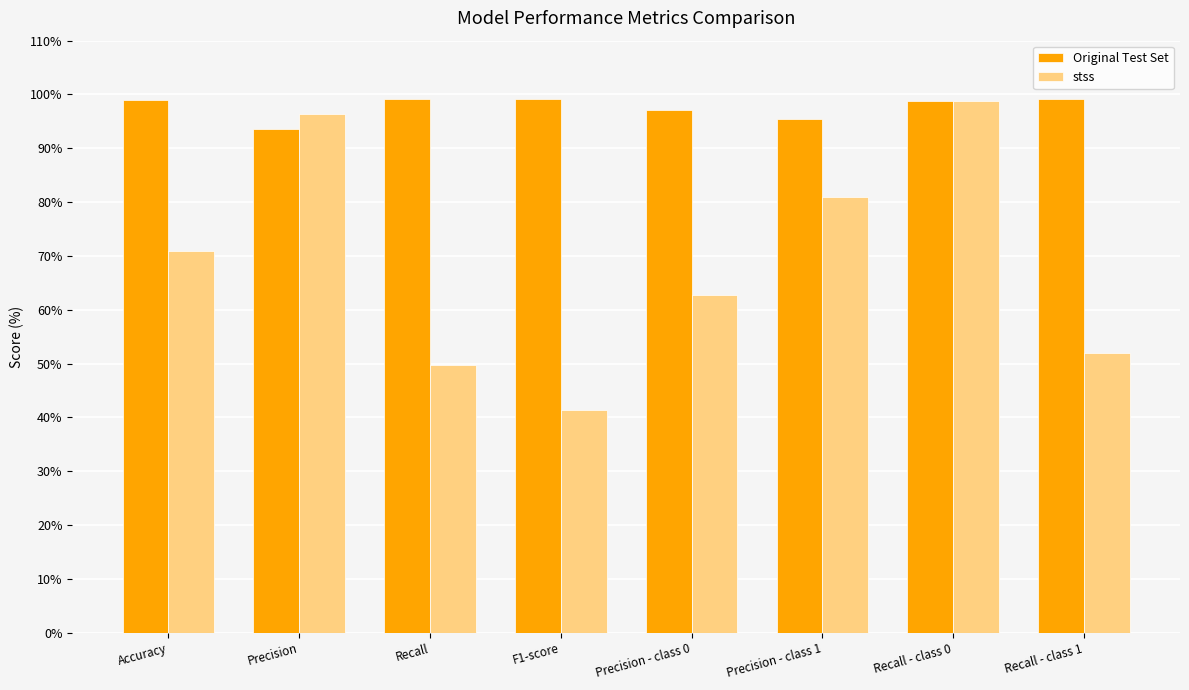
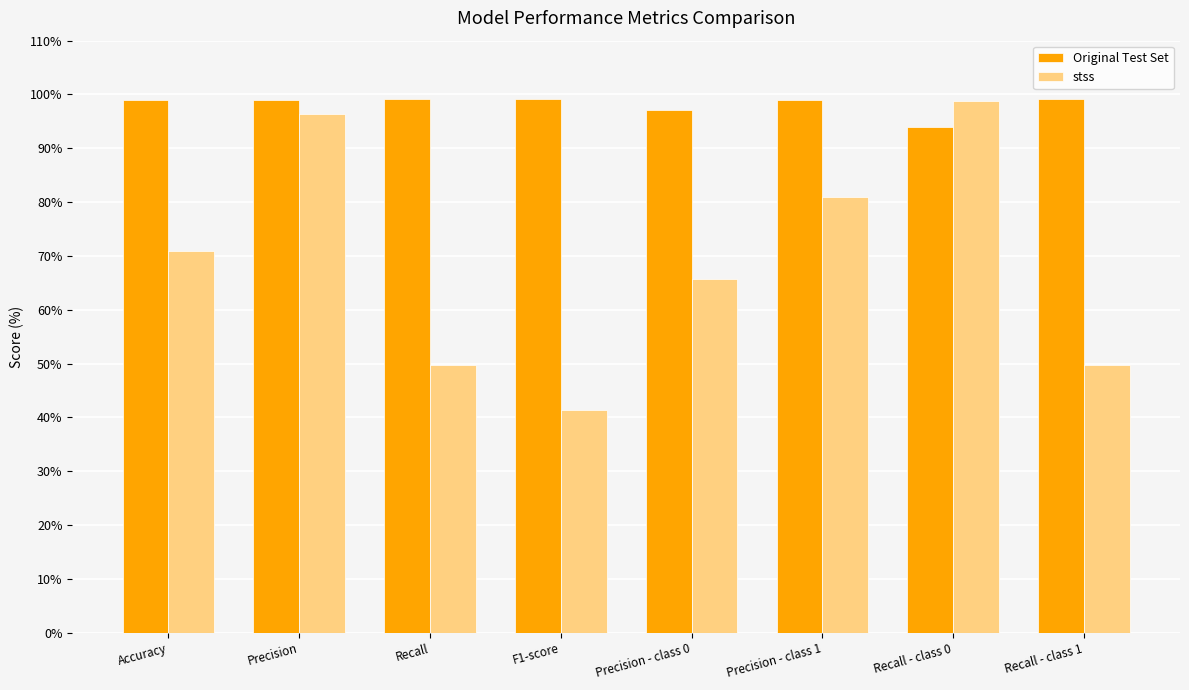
  {
    "Original Test Set": {
      "Accuracy": "99%",
-     "Precision": "94%",
+     "Precision": "99%",
      "Recall": "99%",
      "F1-score": "99%",
      "Precision - class 0": "97%",
-     "Precision - class 1": "95%",
-     "Recall - class 0": "99%",
+     "Precision - class 1": "99%",
+     "Recall - class 0": "94%",
      "Recall - class 1": "99%"
    },
    "stss": {
      "Accuracy": "71%",
      "Precision": "96%",
      "Recall": "50%",
      "F1-score": "41%",
-     "Precision - class 0": "63%",
+     "Precision - class 0": "66%",
      "Precision - class 1": "81%",
      "Recall - class 0": "99%",
-     "Recall - class 1": "52%"
+     "Recall - class 1": "50%"
    }
  }
